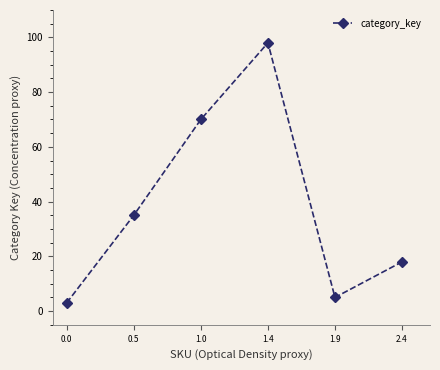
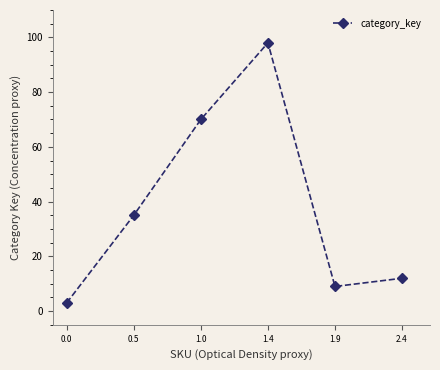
  {
    "0.0": 3,
    "0.5": 35,
    "1.0": 70,
    "1.4": 98,
-   "1.9": 5,
-   "2.4": 18
+   "1.9": 9,
+   "2.4": 12
  }
